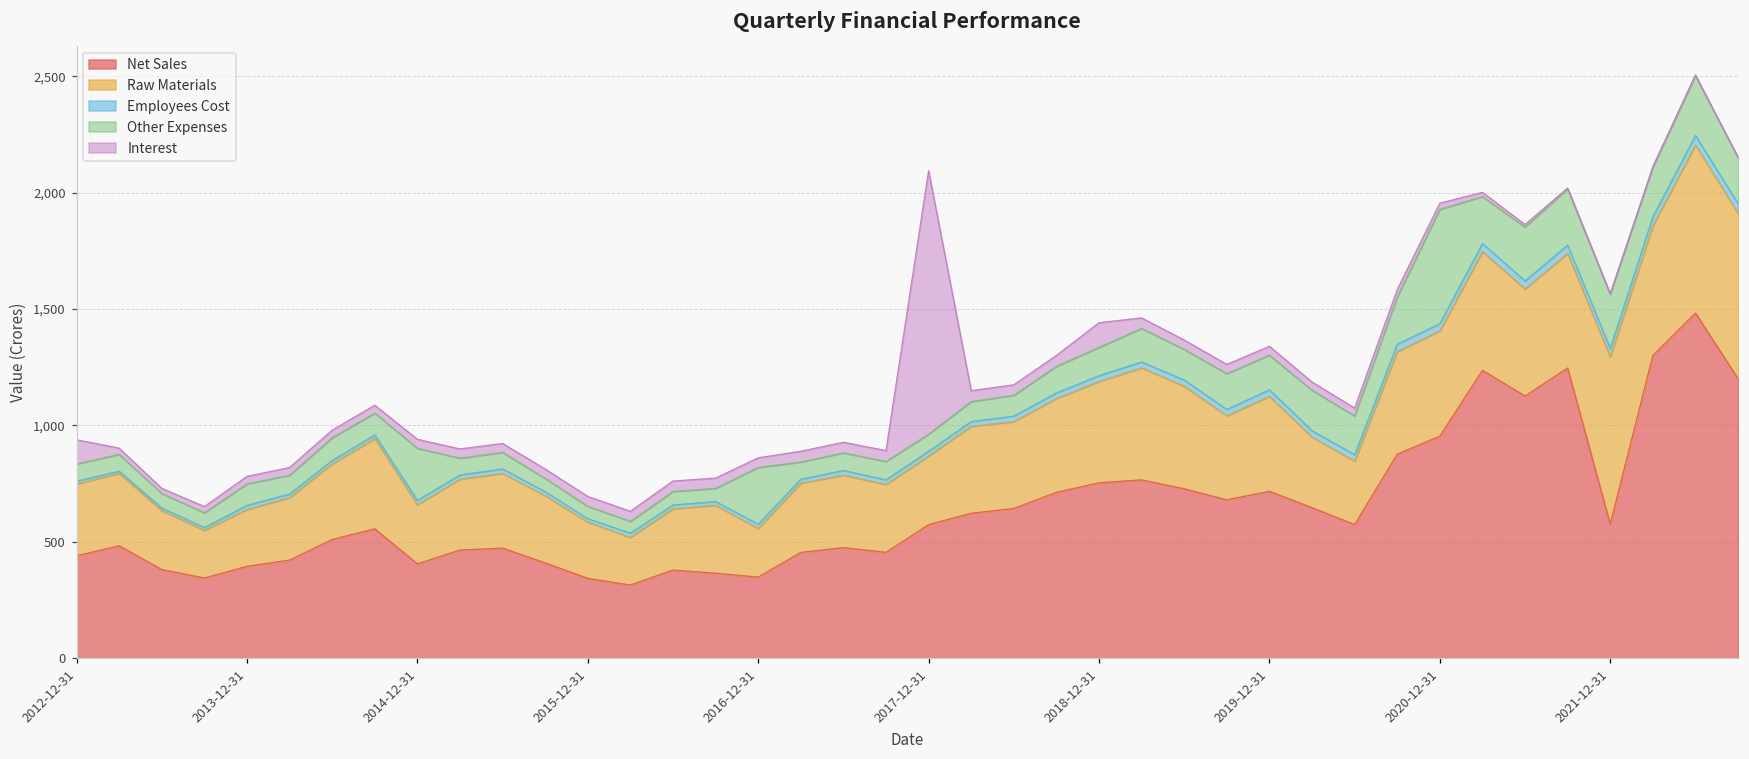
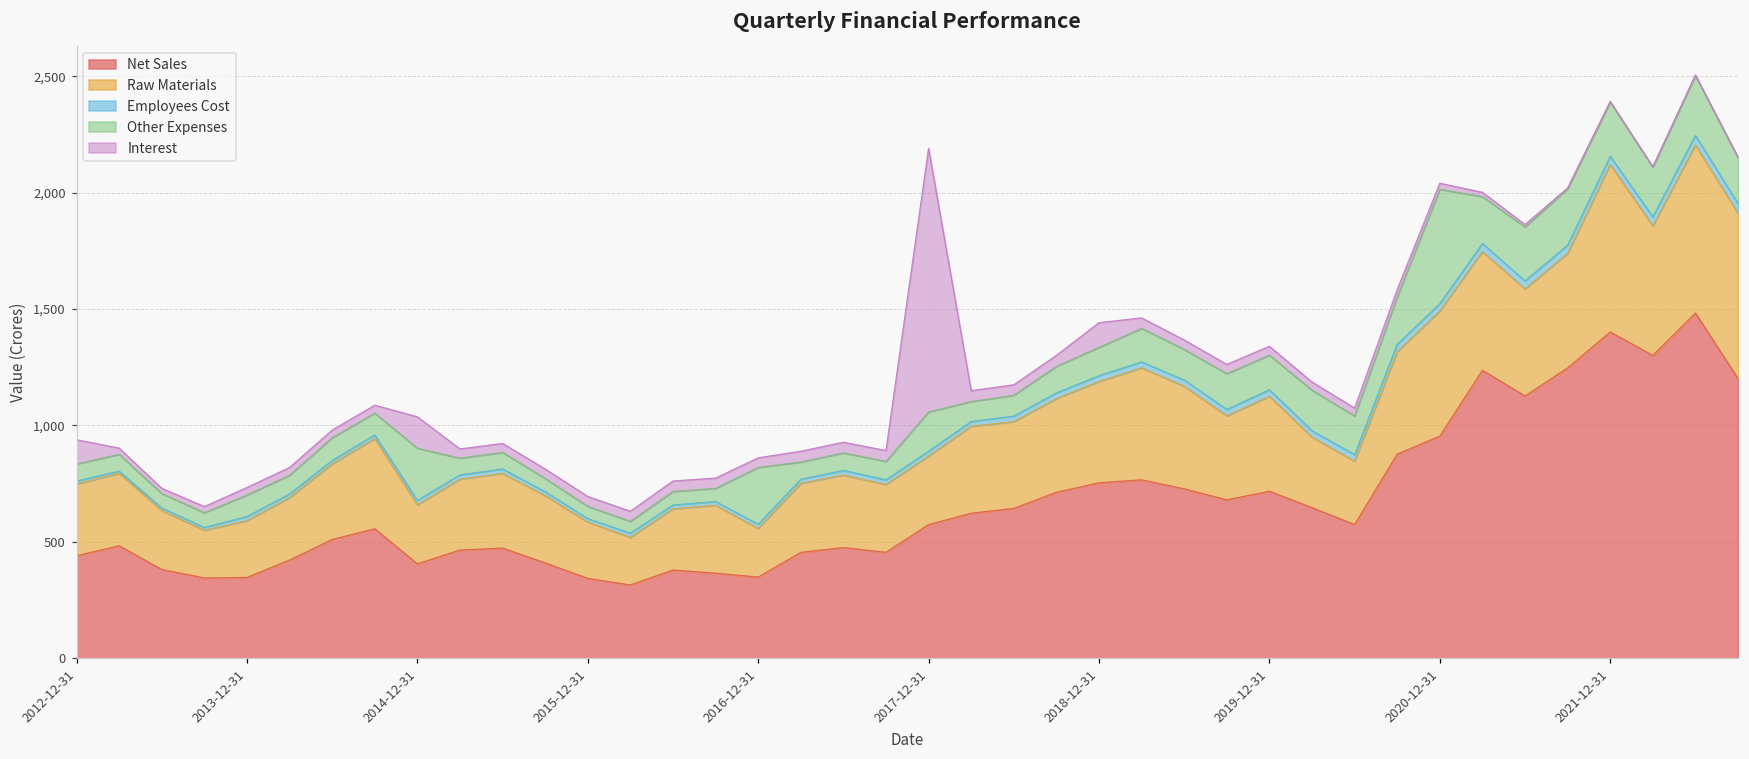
  {
    "Net Sales": {
      "2012-12-31": "440",
-     "2013-12-31": "390",
+     "2013-12-31": "350",
      "2014-12-31": "410",
      "2015-12-31": "340",
      "2016-12-31": "350",
      "2017-12-31": "570",
      "2018-12-31": "750",
      "2019-12-31": "720",
      "2020-12-31": "950",
-     "2021-12-31": "580"
+     "2021-12-31": "1,400"
    },
    "Raw Materials": {
      "2013-12-31": "240",
      "2014-12-31": "250",
      "2015-12-31": "240",
      "2016-12-31": "210",
      "2017-12-31": "290",
      "2018-12-31": "440",
      "2019-12-31": "410",
-     "2020-12-31": "450",
+     "2020-12-31": "540",
      "2021-12-31": "720"
    },
    "Employees Cost": {
      "2013-12-31": "20",
      "2014-12-31": "20",
      "2015-12-31": "10",
      "2016-12-31": "20",
      "2017-12-31": "20",
      "2018-12-31": "20",
      "2019-12-31": "30",
      "2020-12-31": "30",
      "2021-12-31": "30"
    },
    "Other Expenses": {
      "2012-12-31": "70",
      "2013-12-31": "90",
      "2014-12-31": "220",
      "2015-12-31": "50",
      "2016-12-31": "240",
-     "2017-12-31": "70",
+     "2017-12-31": "170",
      "2018-12-31": "120",
      "2019-12-31": "150",
      "2020-12-31": "490"
    },
    "Interest": {
      "2012-12-31": "100",
      "2013-12-31": "30",
-     "2014-12-31": "40",
+     "2014-12-31": "130",
      "2015-12-31": "40",
      "2016-12-31": "40",
      "2017-12-31": "1,130",
      "2018-12-31": "110",
      "2019-12-31": "40",
      "2020-12-31": "30"
    }
  }
